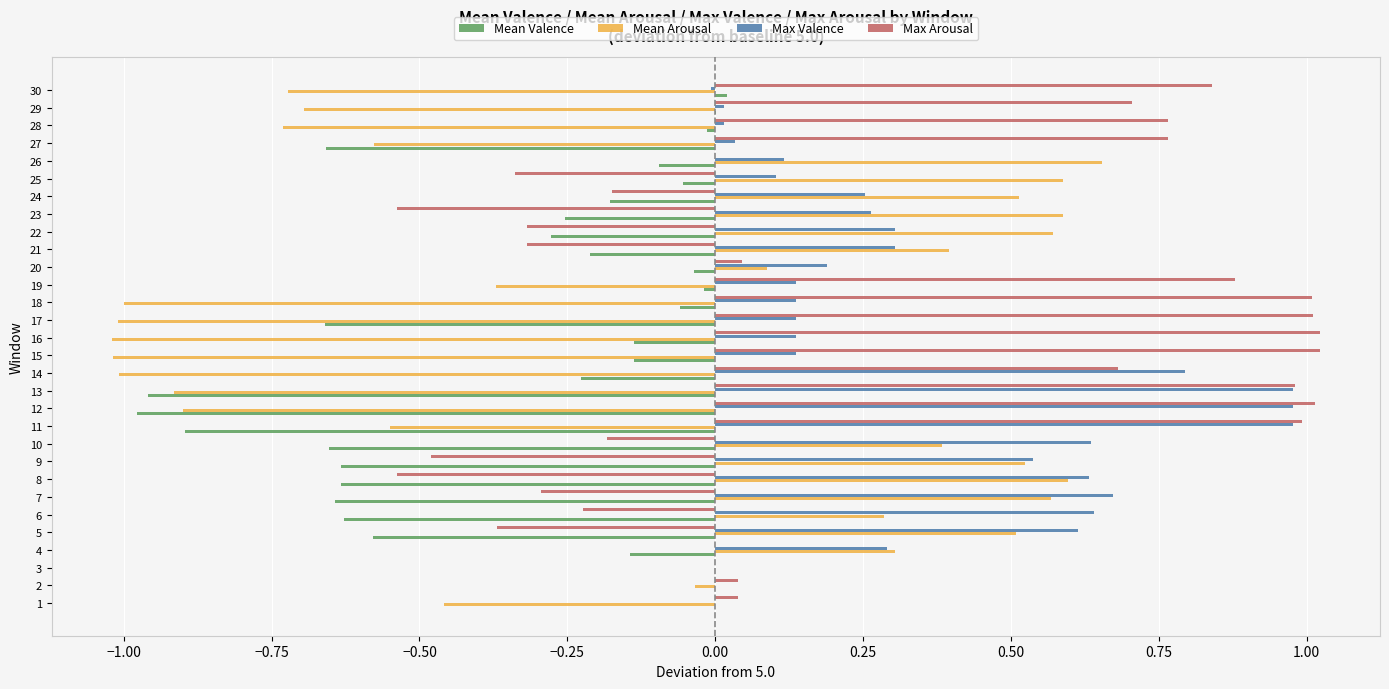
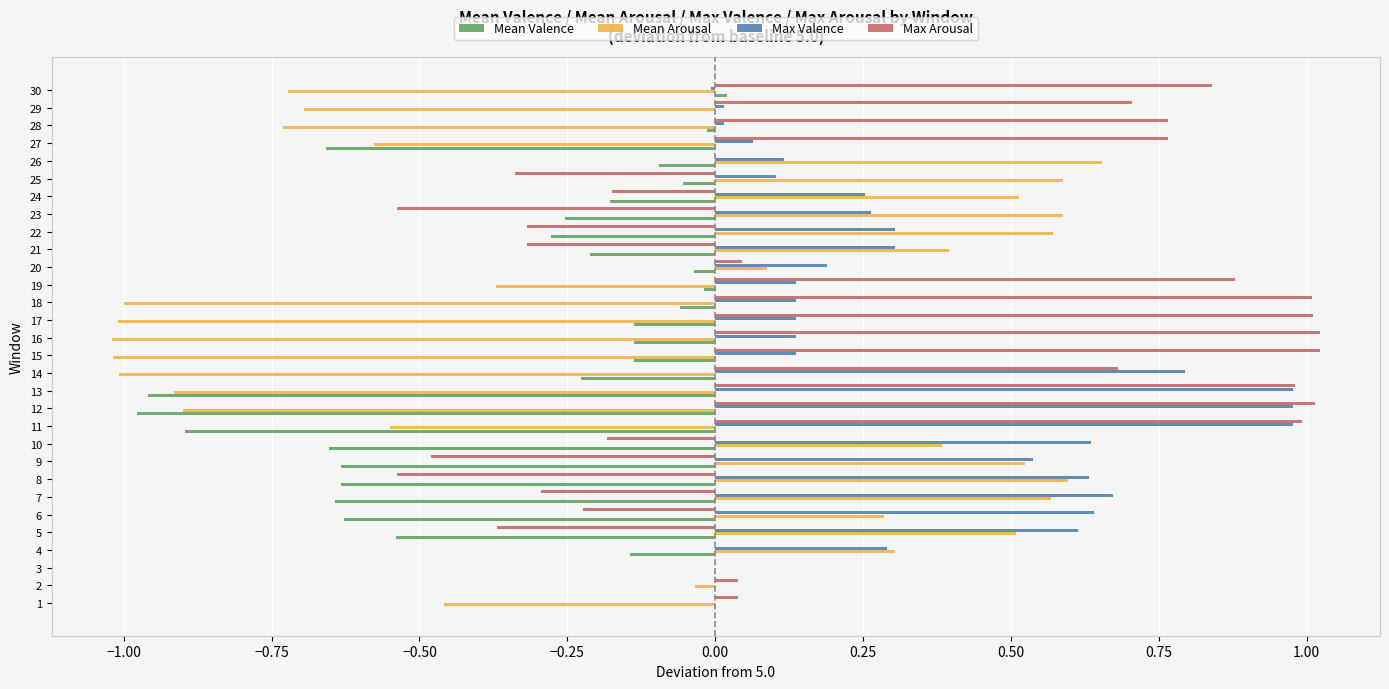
  {
    "Mean Valence": {
      "30": 0.02,
      "28": -0.01,
      "27": -0.66,
      "26": -0.09,
      "25": -0.05,
      "24": -0.18,
      "23": -0.25,
      "22": -0.28,
      "21": -0.21,
      "20": -0.04,
      "19": -0.02,
      "18": -0.06,
-     "17": -0.66,
+     "17": -0.14,
      "16": -0.14,
      "15": -0.14,
      "14": -0.23,
      "13": -0.96,
      "12": -0.98,
      "11": -0.90,
      "10": -0.65,
      "9": -0.63,
      "8": -0.63,
      "7": -0.64,
      "6": -0.63,
-     "5": -0.58,
+     "5": -0.54,
      "4": -0.14,
      "3": 0.00,
      "2": 0.00,
      "1": 0.00
    },
    "Mean Arousal": {
      "30": -0.72,
      "29": -0.70,
      "28": -0.73,
      "27": -0.58,
      "26": 0.65,
      "25": 0.59,
      "24": 0.51,
      "23": 0.59,
      "22": 0.57,
      "21": 0.40,
      "20": 0.09,
      "19": -0.37,
      "18": -1.00,
      "17": -1.01,
      "16": -1.02,
      "15": -1.02,
      "14": -1.01,
      "13": -0.91,
      "12": -0.90,
      "11": -0.55,
      "10": 0.38,
      "9": 0.52,
      "8": 0.60,
      "7": 0.57,
      "6": 0.29,
      "5": 0.51,
      "4": 0.30,
      "3": 0.00,
      "2": -0.03,
      "1": -0.46
    },
    "Max Valence": {
      "30": -0.01,
      "29": 0.01,
      "28": 0.01,
-     "27": 0.03,
+     "27": 0.06,
      "26": 0.12,
      "25": 0.10,
      "24": 0.25,
      "23": 0.26,
      "22": 0.30,
      "21": 0.30,
      "20": 0.19,
      "19": 0.14,
      "18": 0.14,
      "17": 0.14,
      "16": 0.14,
      "15": 0.14,
      "14": 0.79,
      "13": 0.98,
      "12": 0.98,
      "11": 0.98,
      "10": 0.64,
      "9": 0.54,
      "8": 0.63,
      "7": 0.67,
      "6": 0.64,
      "5": 0.61,
      "4": 0.29,
      "3": 0.00,
      "2": 0.00,
      "1": 0.00
    },
    "Max Arousal": {
      "30": 0.84,
      "29": 0.70,
      "28": 0.76,
      "27": 0.76,
      "26": 0.00,
      "25": -0.34,
      "24": -0.17,
      "23": -0.54,
      "22": -0.32,
      "21": -0.32,
      "20": 0.05,
      "19": 0.88,
      "18": 1.01,
      "17": 1.01,
      "16": 1.02,
      "15": 1.02,
      "14": 0.68,
      "13": 0.98,
      "12": 1.01,
      "11": 0.99,
      "10": -0.18,
      "9": -0.48,
      "8": -0.54,
      "7": -0.29,
      "6": -0.22,
      "5": -0.37,
      "4": 0.00,
      "3": 0.00,
      "2": 0.04,
      "1": 0.04
    }
  }
